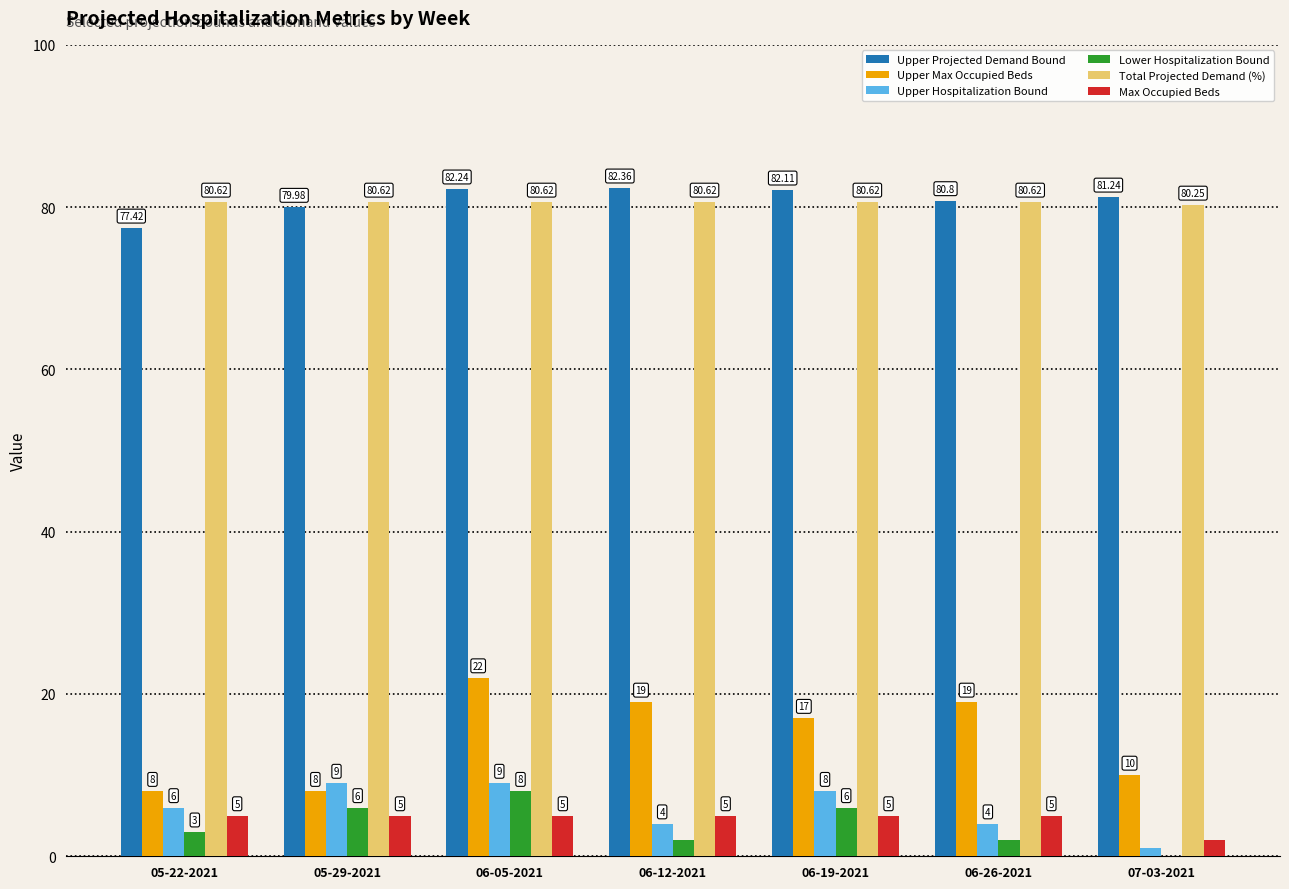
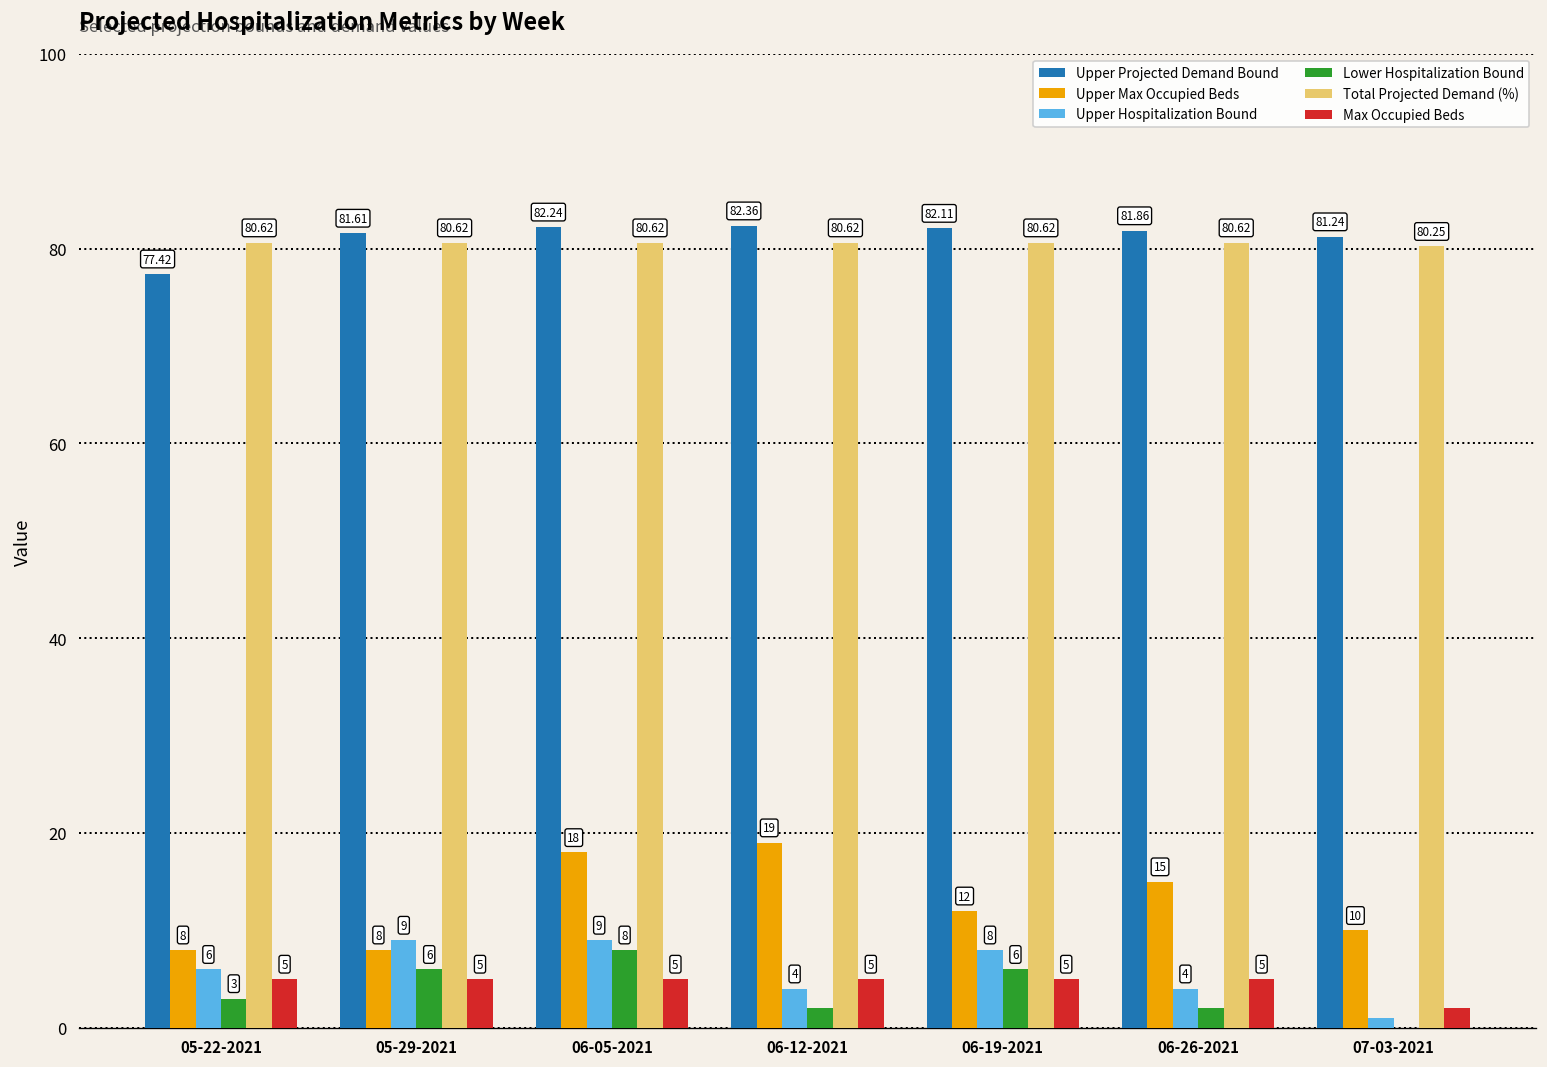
  {
    "Upper Projected Demand Bound": {
-     "05-29-2021": 79.98,
-     "06-26-2021": 80.8
+     "05-29-2021": 81.61,
+     "06-26-2021": 81.86
    },
    "Upper Max Occupied Beds": {
-     "06-05-2021": 22,
-     "06-19-2021": 17,
-     "06-26-2021": 19
+     "06-05-2021": 18,
+     "06-19-2021": 12,
+     "06-26-2021": 15
    },
    "Upper Hospitalization Bound": {
      "07-03-2021": 1
    },
    "Lower Hospitalization Bound": {
      "06-12-2021": 2,
      "06-26-2021": 2,
      "07-03-2021": 0
    },
    "Max Occupied Beds": {
      "07-03-2021": 2
    }
  }
